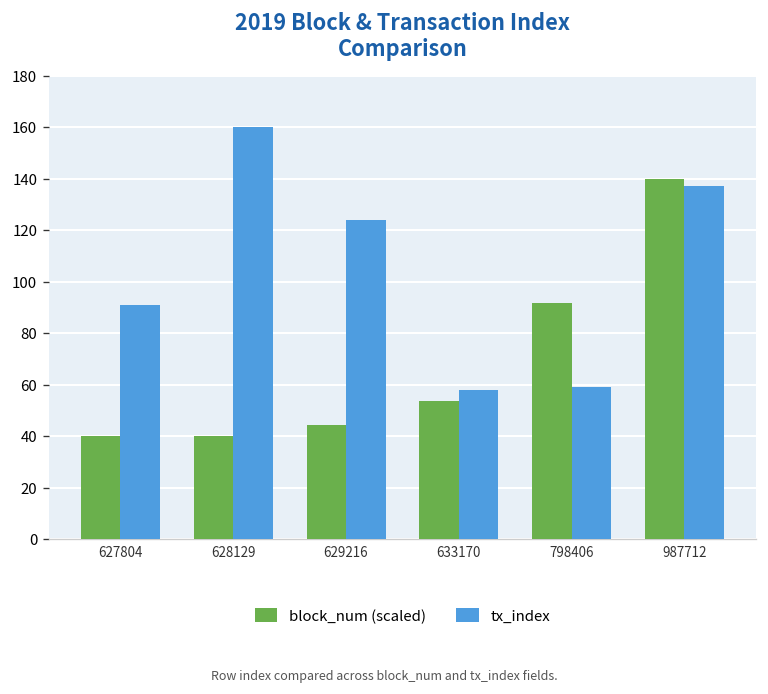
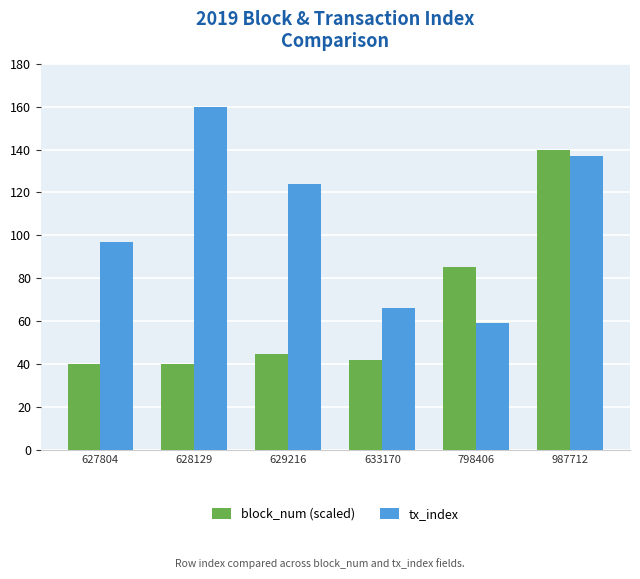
  {
    "block_num (scaled)": {
      "627804": 40,
      "628129": 40,
      "629216": 44,
-     "633170": 54,
-     "798406": 92,
+     "633170": 42,
+     "798406": 85,
      "987712": 140
    },
    "tx_index": {
-     "627804": 91,
+     "627804": 97,
      "628129": 160,
      "629216": 124,
-     "633170": 58,
+     "633170": 66,
      "798406": 59,
      "987712": 137
    }
  }
